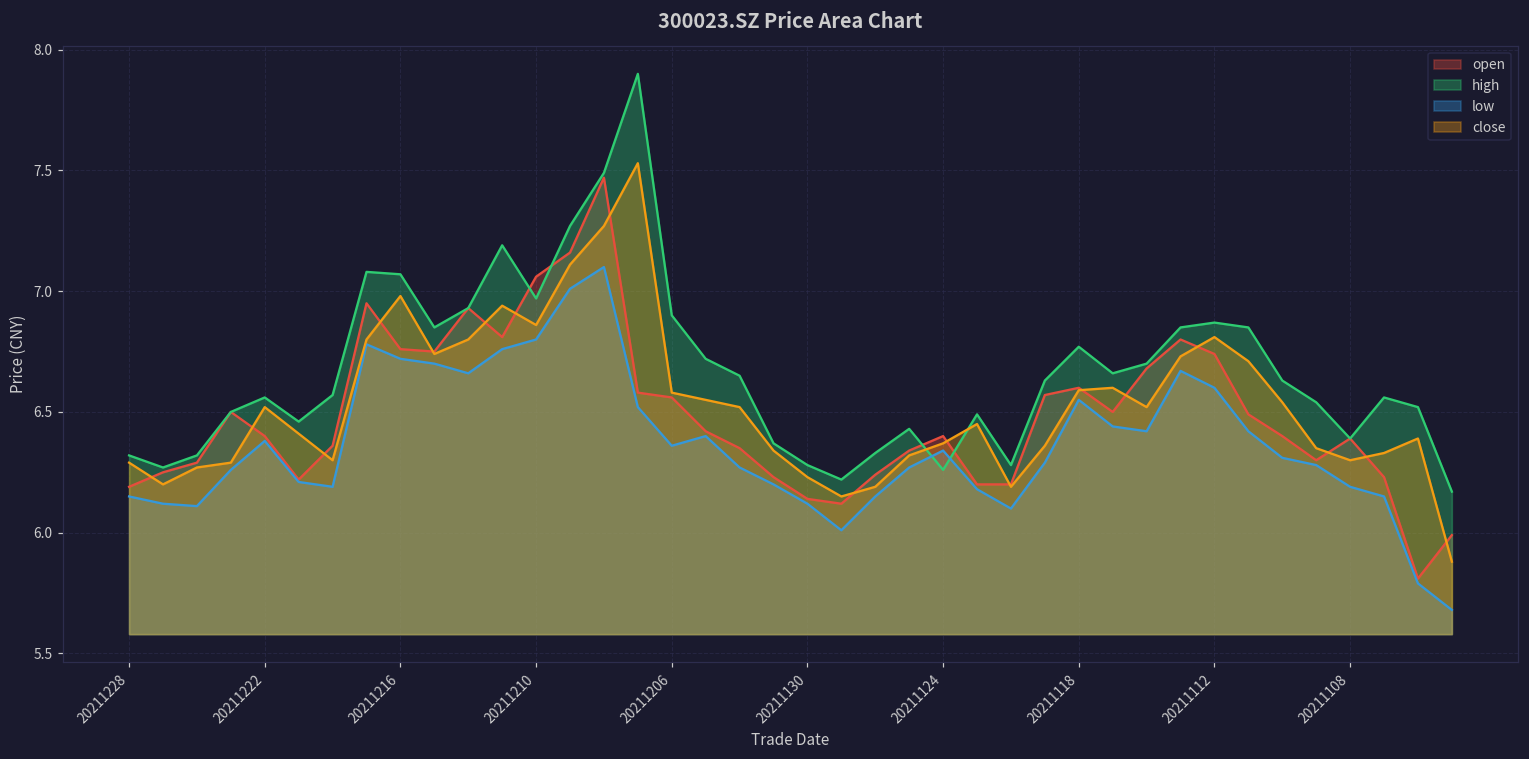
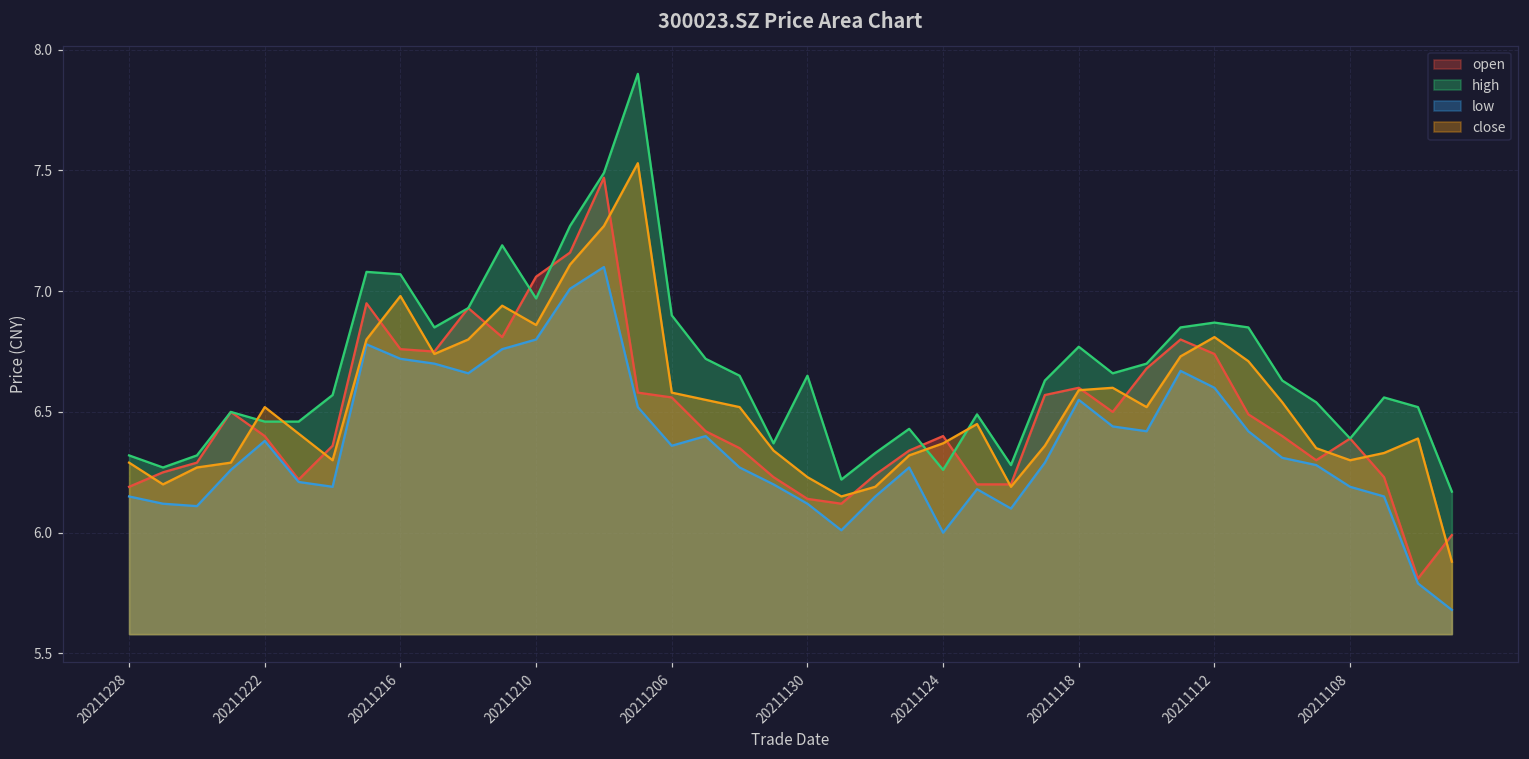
  {
    "high": {
      "20211228": 6.32,
-     "20211222": 6.56,
+     "20211222": 6.46,
      "20211216": 7.07,
      "20211210": 6.97,
      "20211206": 6.90,
-     "20211130": 6.28,
+     "20211130": 6.65,
      "20211124": 6.26,
      "20211118": 6.77,
      "20211112": 6.87
    },
    "low": {
      "20211228": 6.15,
      "20211222": 6.38,
      "20211216": 6.72,
      "20211210": 6.80,
      "20211206": 6.36,
      "20211130": 6.12,
-     "20211124": 6.34,
+     "20211124": 6.00,
      "20211118": 6.55,
      "20211112": 6.60,
      "20211108": 6.19
    }
  }
